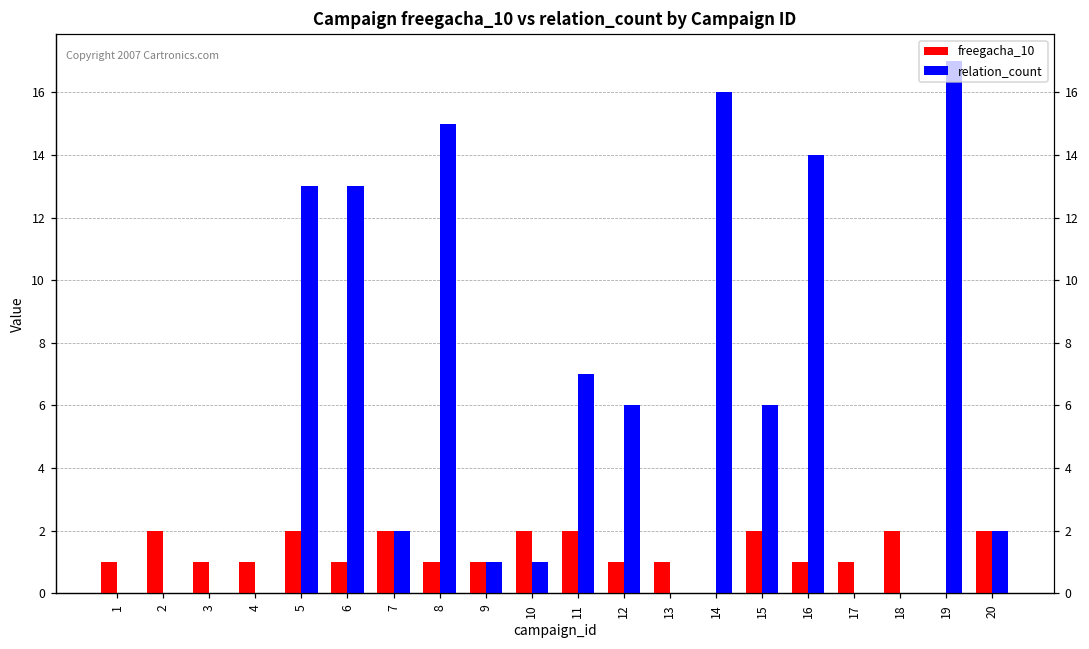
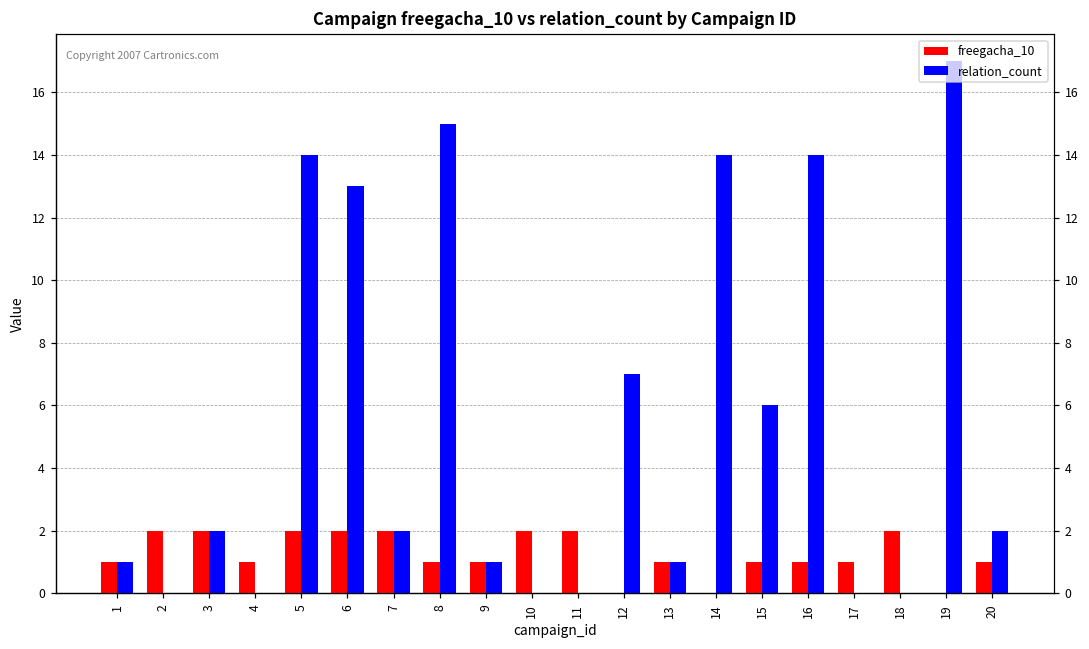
  {
    "freegacha_10": {
      "1": 1,
      "2": 2,
-     "3": 1,
+     "3": 2,
      "4": 1,
      "5": 2,
-     "6": 1,
+     "6": 2,
      "7": 2,
      "8": 1,
      "9": 1,
      "10": 2,
      "11": 2,
-     "12": 1,
+     "12": 0,
      "13": 1,
      "14": 0,
-     "15": 2,
+     "15": 1,
      "16": 1,
      "17": 1,
      "18": 2,
      "19": 0,
-     "20": 2
+     "20": 1
    },
    "relation_count": {
-     "1": 0,
+     "1": 1,
      "2": 0,
-     "3": 0,
+     "3": 2,
      "4": 0,
-     "5": 13,
+     "5": 14,
      "6": 13,
      "7": 2,
      "8": 15,
      "9": 1,
-     "10": 1,
-     "11": 7,
-     "12": 6,
-     "13": 0,
-     "14": 16,
+     "10": 0,
+     "11": 0,
+     "12": 7,
+     "13": 1,
+     "14": 14,
      "15": 6,
      "16": 14,
      "17": 0,
      "18": 0,
      "20": 2
    }
  }
